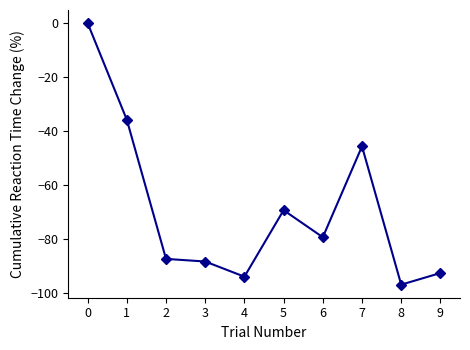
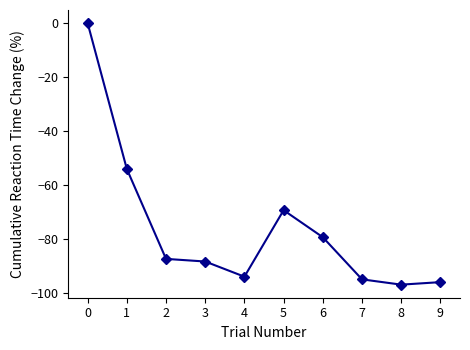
  {
    "0": 0,
-   "1": -36,
+   "1": -54,
    "2": -87,
    "3": -88,
    "4": -94,
    "5": -69,
    "6": -79,
-   "7": -46,
+   "7": -95,
    "8": -97,
-   "9": -93
+   "9": -96
  }
